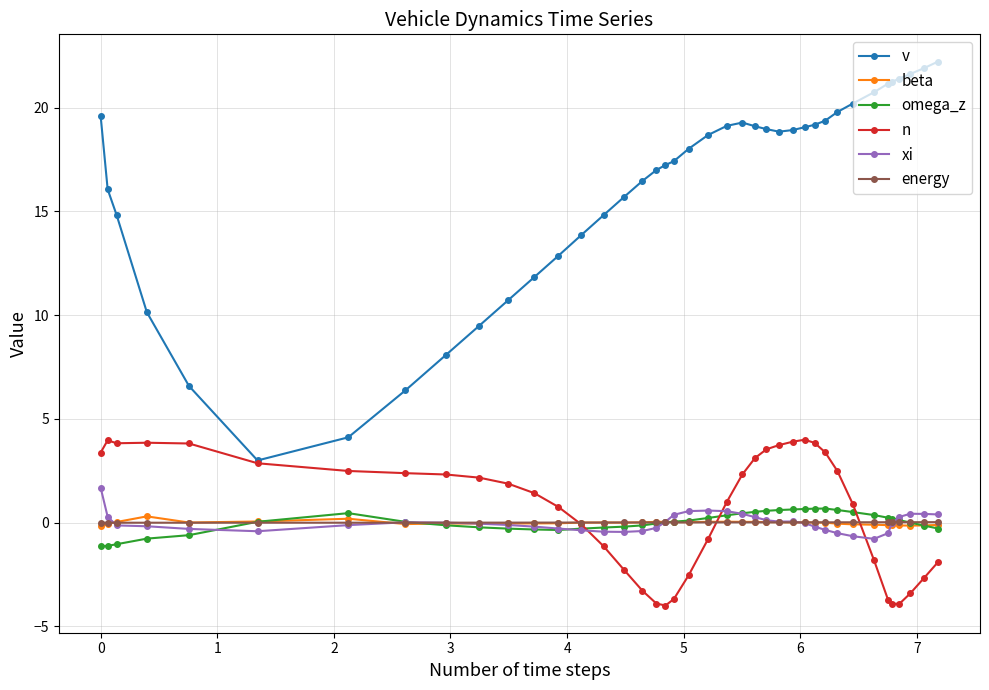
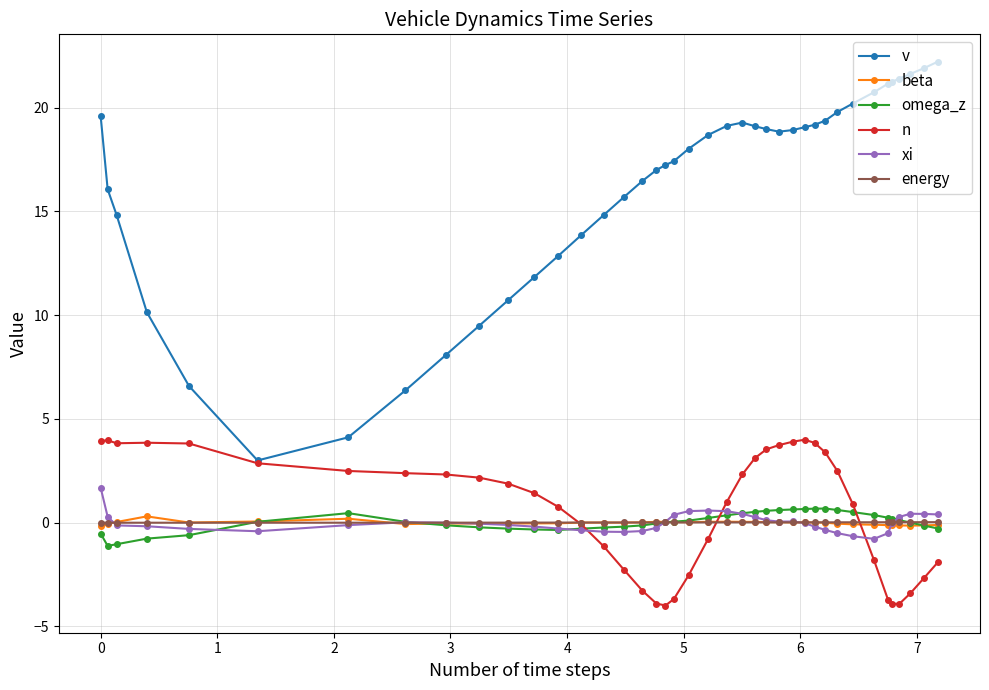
  {
    "v": {
      "0": 19.6
    },
    "beta": {
      "0": -0.2
    },
    "omega_z": {
-     "0": -1.1
+     "0": -0.5
    },
    "n": {
-     "0": 3.4
+     "0": 3.9
    },
    "xi": {
      "0": 1.7
    },
    "energy": {
      "0": 0.0
    }
  }
